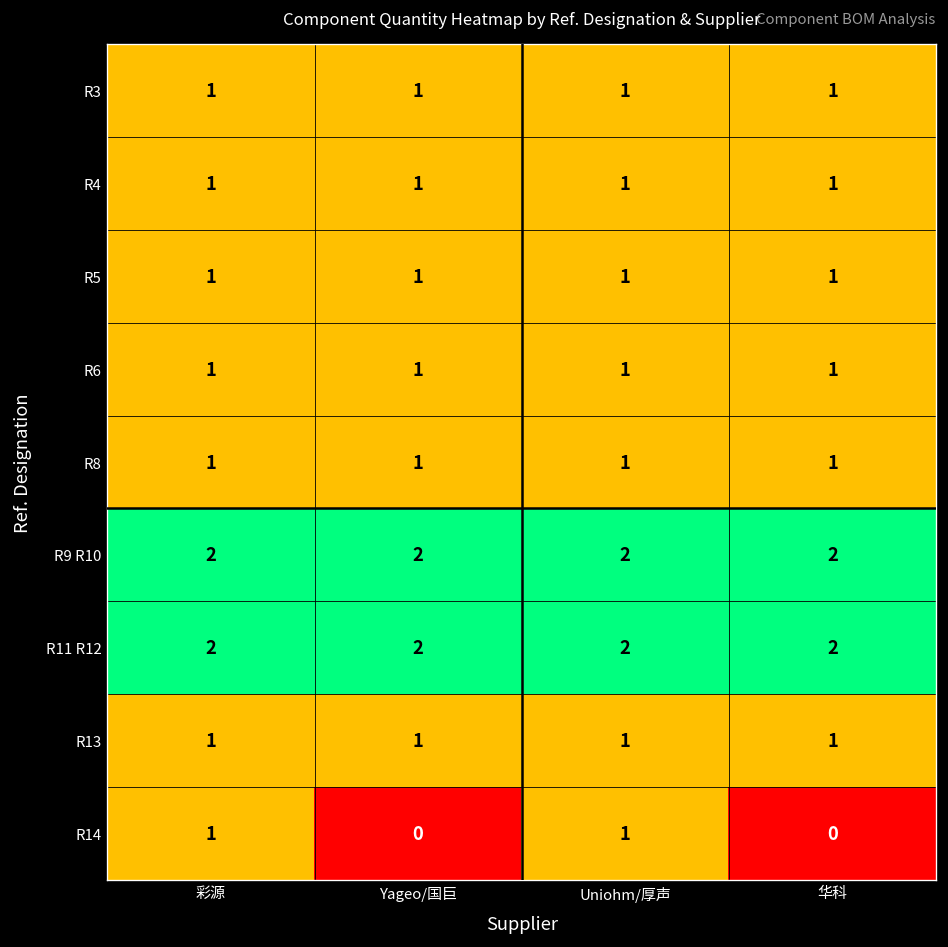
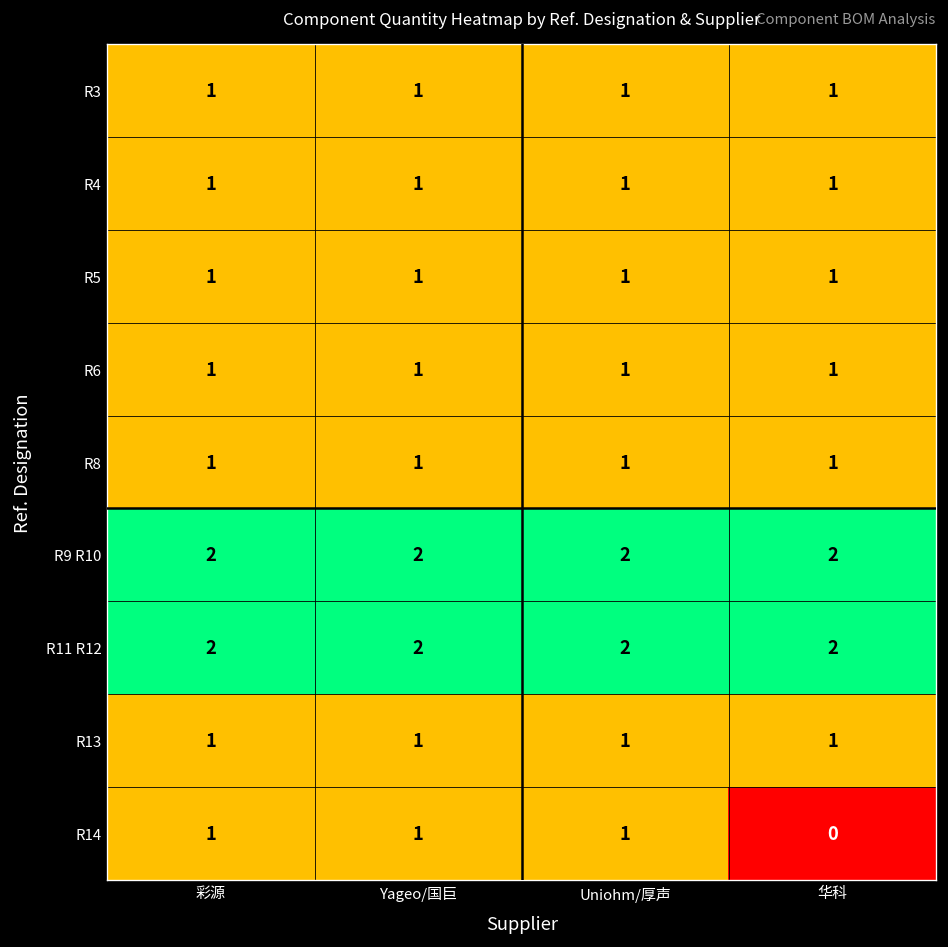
  {
    "R3": {
      "彩源": 1,
      "Yageo/国巨": 1,
      "Uniohm/厚声": 1,
      "华科": 1
    },
    "R4": {
      "彩源": 1,
      "Yageo/国巨": 1,
      "Uniohm/厚声": 1,
      "华科": 1
    },
    "R5": {
      "彩源": 1,
      "Yageo/国巨": 1,
      "Uniohm/厚声": 1,
      "华科": 1
    },
    "R6": {
      "彩源": 1,
      "Yageo/国巨": 1,
      "Uniohm/厚声": 1,
      "华科": 1
    },
    "R8": {
      "彩源": 1,
      "Yageo/国巨": 1,
      "Uniohm/厚声": 1,
      "华科": 1
    },
    "R9 R10": {
      "彩源": 2,
      "Yageo/国巨": 2,
      "Uniohm/厚声": 2,
      "华科": 2
    },
    "R11 R12": {
      "彩源": 2,
      "Yageo/国巨": 2,
      "Uniohm/厚声": 2,
      "华科": 2
    },
    "R13": {
      "彩源": 1,
      "Yageo/国巨": 1,
      "Uniohm/厚声": 1,
      "华科": 1
    },
    "R14": {
      "彩源": 1,
-     "Yageo/国巨": 0,
+     "Yageo/国巨": 1,
      "Uniohm/厚声": 1,
      "华科": 0
    }
  }
